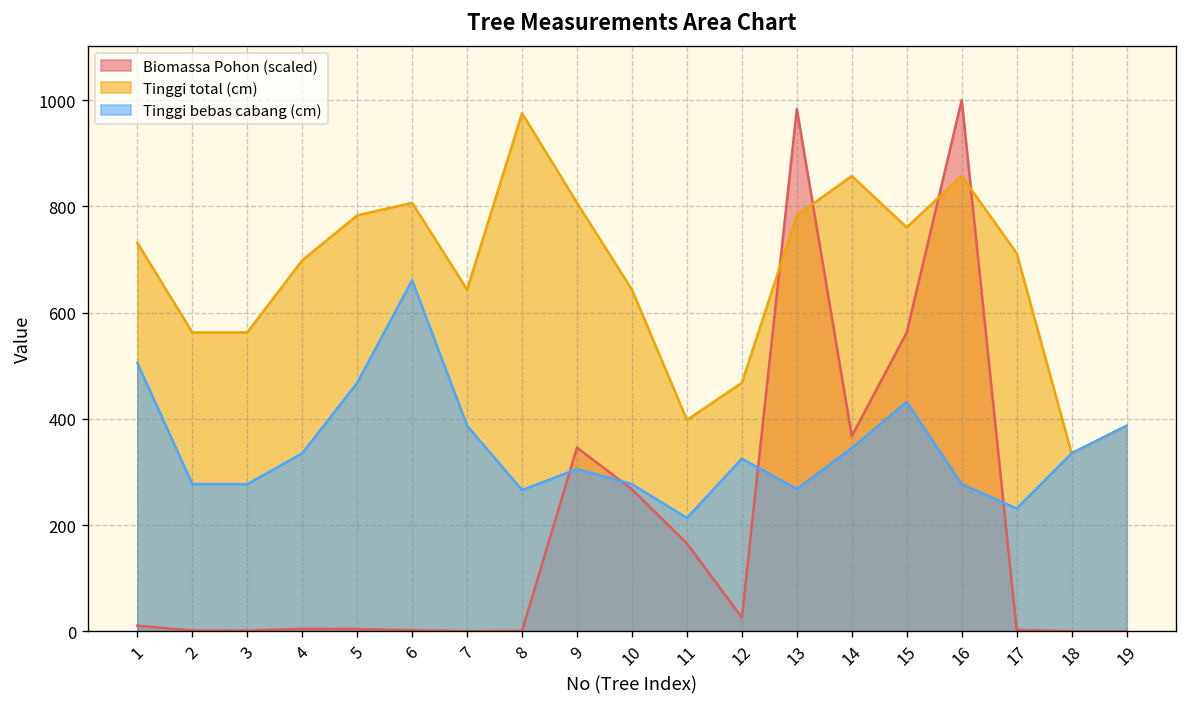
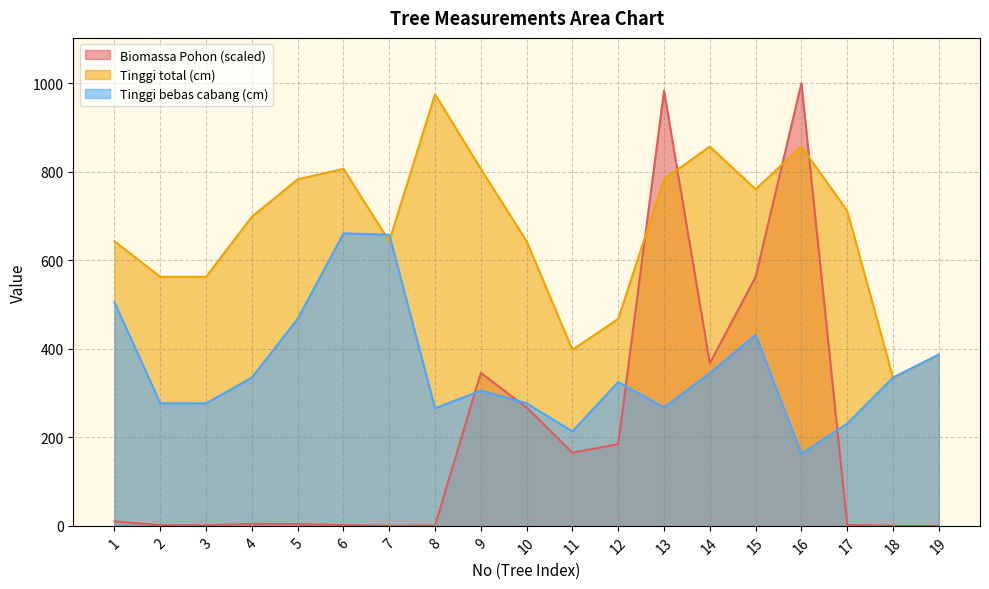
  {
    "Biomassa Pohon (scaled)": {
      "1": 10,
      "2": 0,
      "3": 0,
      "4": 0,
      "5": 0,
      "6": 0,
      "7": 0,
      "8": 0,
      "9": 350,
      "10": 270,
      "11": 170,
-     "12": 30,
+     "12": 180,
      "13": 980,
      "14": 370,
      "15": 560,
      "16": 1000,
      "17": 0,
      "18": 0,
      "19": 0
    },
    "Tinggi total (cm)": {
-     "1": 730,
+     "1": 640,
      "2": 560,
      "3": 560,
      "4": 700,
      "5": 780,
      "6": 810,
      "7": 640,
      "8": 980,
      "9": 810,
      "10": 640,
      "11": 400,
      "12": 470,
      "13": 780,
      "14": 860,
      "15": 760,
      "16": 860,
      "17": 710
    },
    "Tinggi bebas cabang (cm)": {
      "1": 510,
      "2": 280,
      "3": 280,
      "4": 330,
      "5": 470,
      "6": 660,
-     "7": 390,
+     "7": 660,
      "8": 270,
      "9": 310,
      "10": 280,
      "11": 210,
      "12": 320,
      "13": 270,
      "14": 350,
      "15": 430,
-     "16": 280,
+     "16": 160,
      "17": 230
    }
  }
